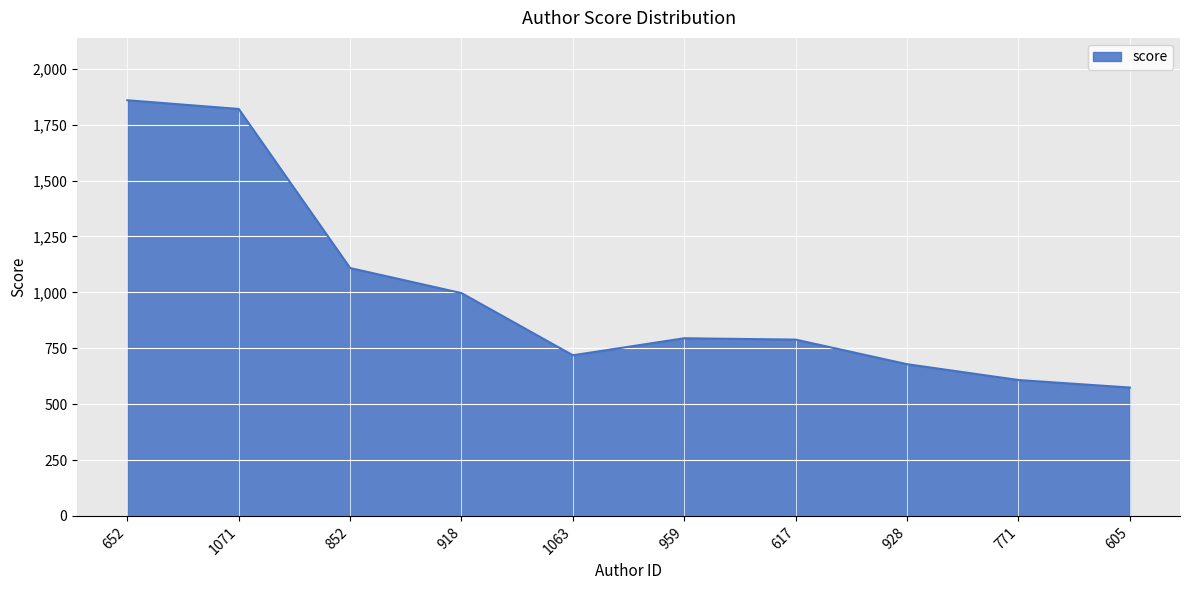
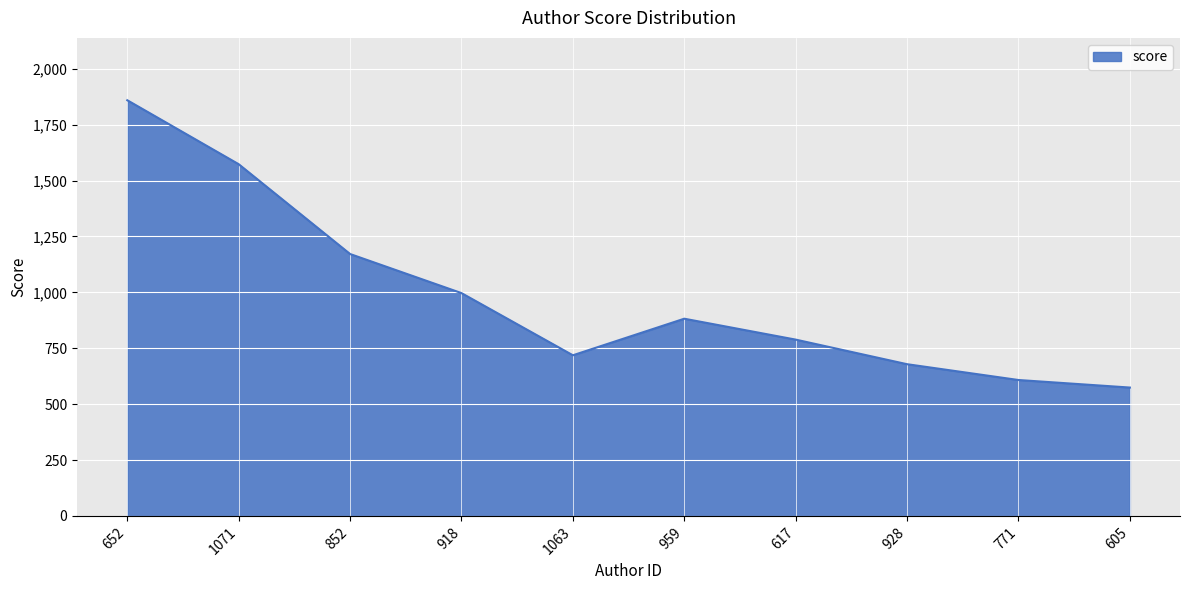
  {
    "652": "1,860",
-   "1071": "1,820",
-   "852": "1,110",
+   "1071": "1,570",
+   "852": "1,170",
    "918": "1,000",
    "1063": "720",
-   "959": "790",
+   "959": "880",
    "617": "790",
    "928": "680",
    "771": "610",
    "605": "570"
  }
